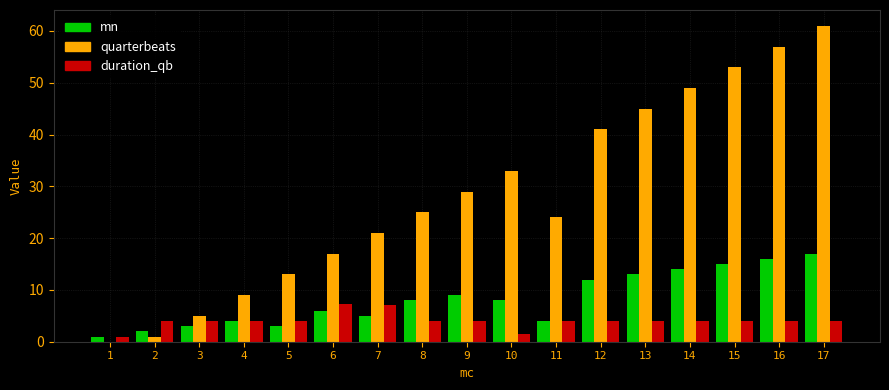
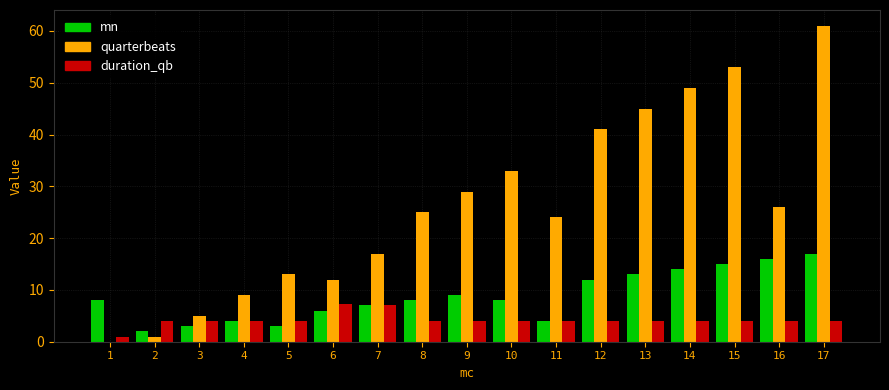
  {
    "mn": {
-     "1": 1,
+     "1": 8,
      "2": 2,
      "3": 3,
      "4": 4,
      "5": 3,
      "6": 6,
-     "7": 5,
+     "7": 7,
      "8": 8,
      "9": 9,
      "10": 8,
      "11": 4,
      "12": 12,
      "13": 13,
      "14": 14,
      "15": 15,
      "16": 16,
      "17": 17
    },
    "quarterbeats": {
      "1": 0,
      "2": 1,
      "3": 5,
      "4": 9,
      "5": 13,
-     "6": 17,
-     "7": 21,
+     "6": 12,
+     "7": 17,
      "8": 25,
      "9": 29,
      "10": 33,
      "11": 24,
      "12": 41,
      "13": 45,
      "14": 49,
      "15": 53,
-     "16": 57,
+     "16": 26,
      "17": 61
    },
    "duration_qb": {
      "1": 1,
      "2": 4,
      "3": 4,
      "4": 4,
      "5": 4,
      "6": 7,
      "7": 7,
      "8": 4,
      "9": 4,
-     "10": 1,
+     "10": 4,
      "11": 4,
      "12": 4,
      "13": 4,
      "14": 4,
      "15": 4,
      "16": 4,
      "17": 4
    }
  }
